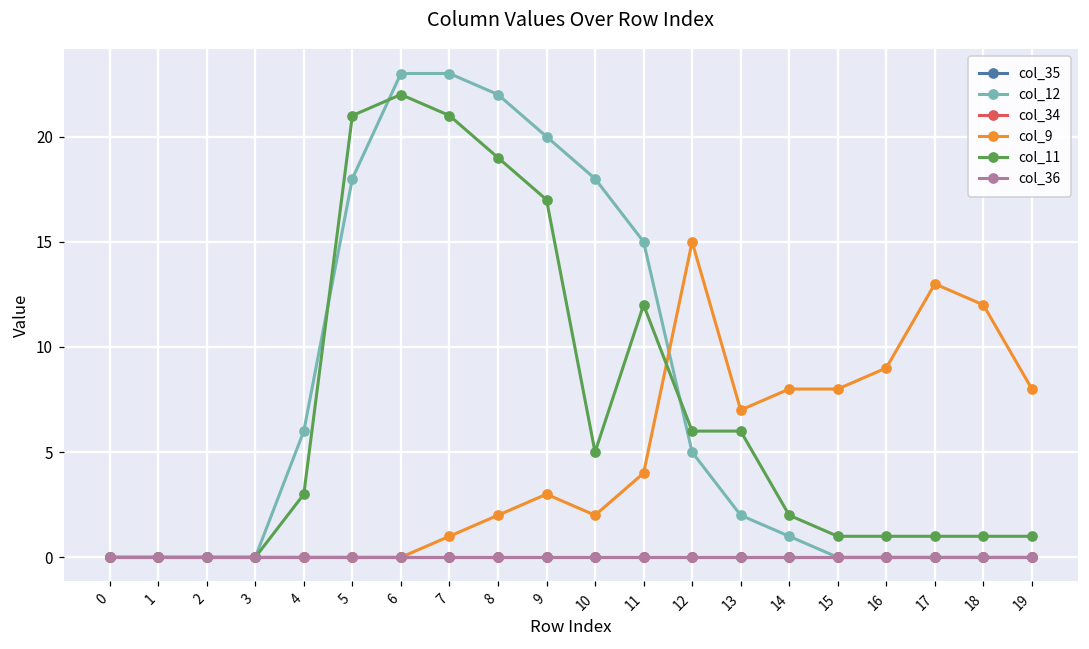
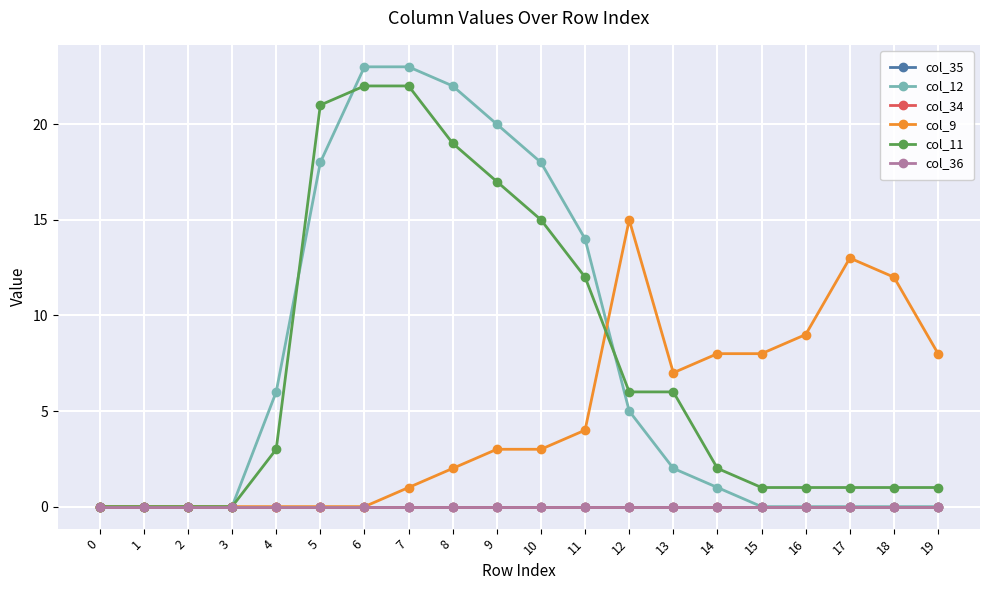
  {
    "col_36": {
      "7": 0,
      "8": 0,
      "9": 0,
      "10": 0,
      "11": 0,
      "12": 0,
      "13": 0,
      "14": 0
    },
    "col_12": {
      "4": 6,
      "5": 18,
      "6": 23,
      "7": 23,
      "8": 22,
      "9": 20,
      "10": 18,
-     "11": 15,
+     "11": 14,
      "12": 5,
      "13": 2,
      "14": 1
    },
    "col_9": {
      "7": 1,
      "8": 2,
      "9": 3,
-     "10": 2,
+     "10": 3,
      "11": 4,
      "12": 15,
      "13": 7,
      "14": 8,
      "15": 8,
      "16": 9,
      "17": 13,
      "18": 12,
      "19": 8
    },
    "col_11": {
      "4": 3,
      "5": 21,
      "6": 22,
-     "7": 21,
+     "7": 22,
      "8": 19,
      "9": 17,
-     "10": 5,
+     "10": 15,
      "11": 12,
      "12": 6,
      "13": 6,
      "14": 2,
      "15": 1,
      "16": 1,
      "17": 1,
      "18": 1,
      "19": 1
    }
  }
